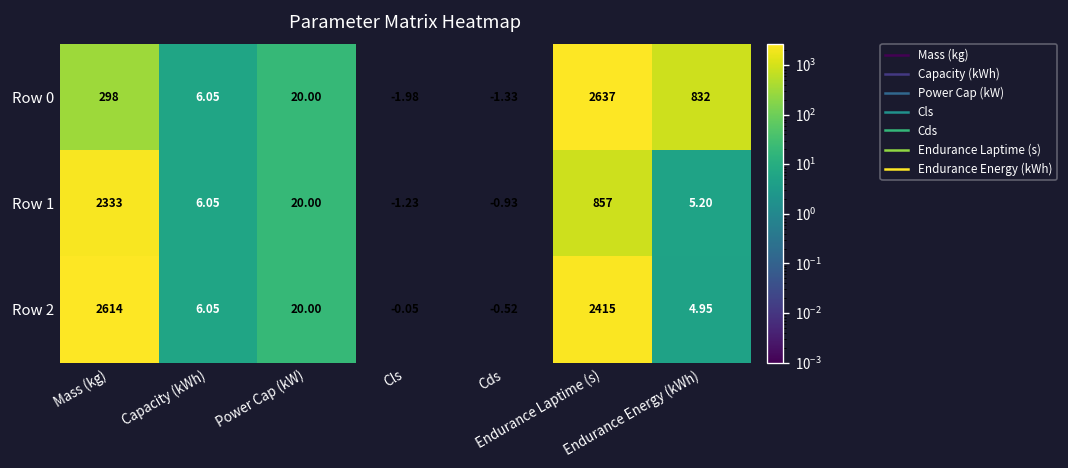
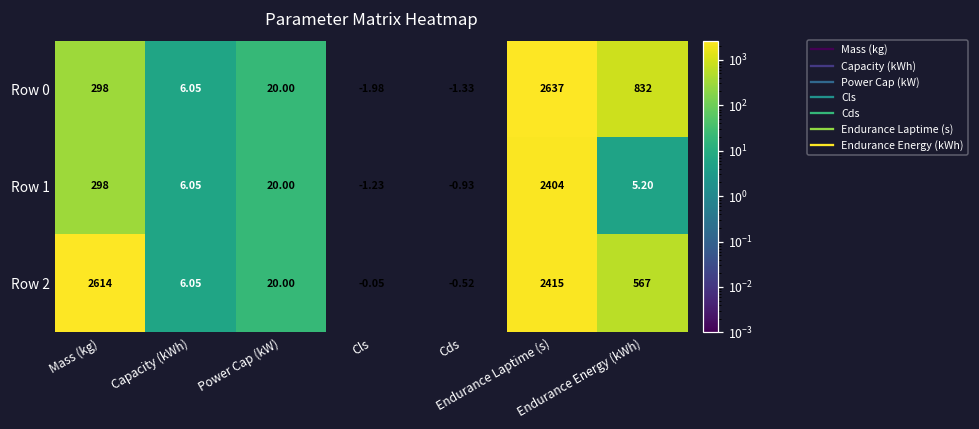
  {
    "Row 0": {
      "Mass (kg)": 298,
      "Capacity (kWh)": 6.05,
      "Power Cap (kW)": 20.00,
      "Endurance Laptime (s)": 2637,
      "Endurance Energy (kWh)": 832
    },
    "Row 1": {
-     "Mass (kg)": 2333,
+     "Mass (kg)": 298,
      "Capacity (kWh)": 6.05,
      "Power Cap (kW)": 20.00,
-     "Endurance Laptime (s)": 857,
+     "Endurance Laptime (s)": 2404,
      "Endurance Energy (kWh)": 5.20
    },
    "Row 2": {
      "Mass (kg)": 2614,
      "Capacity (kWh)": 6.05,
      "Power Cap (kW)": 20.00,
      "Endurance Laptime (s)": 2415,
-     "Endurance Energy (kWh)": 4.95
+     "Endurance Energy (kWh)": 567
    }
  }
